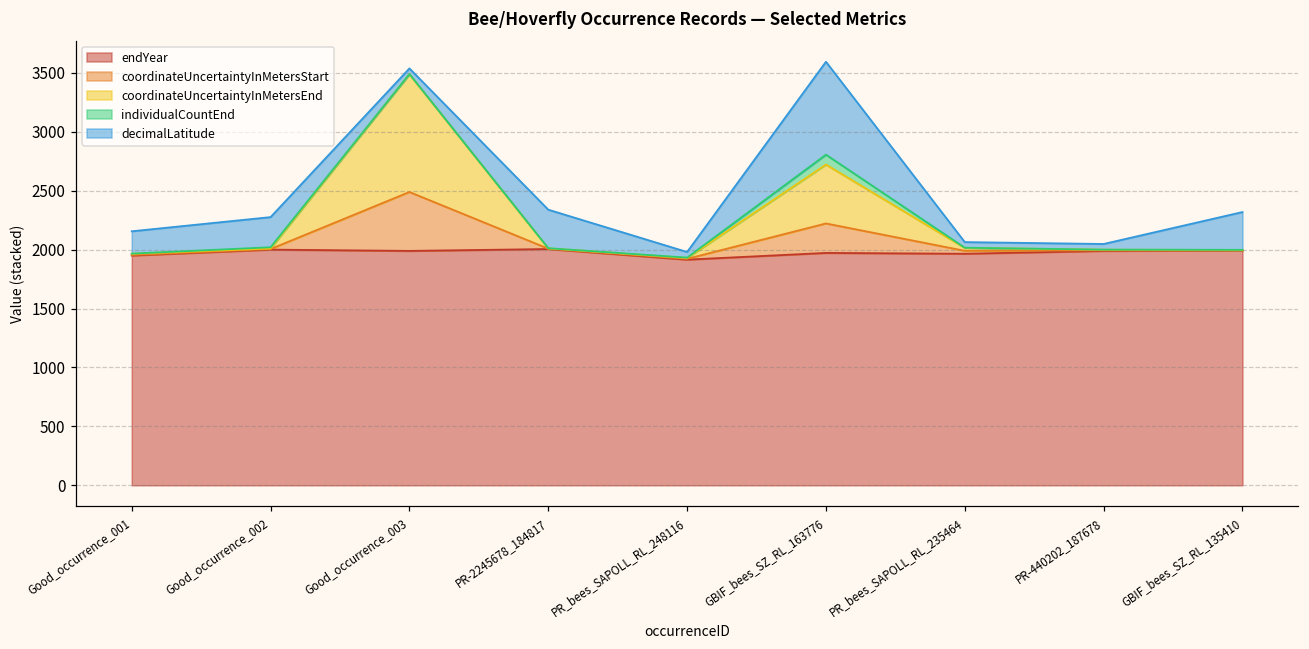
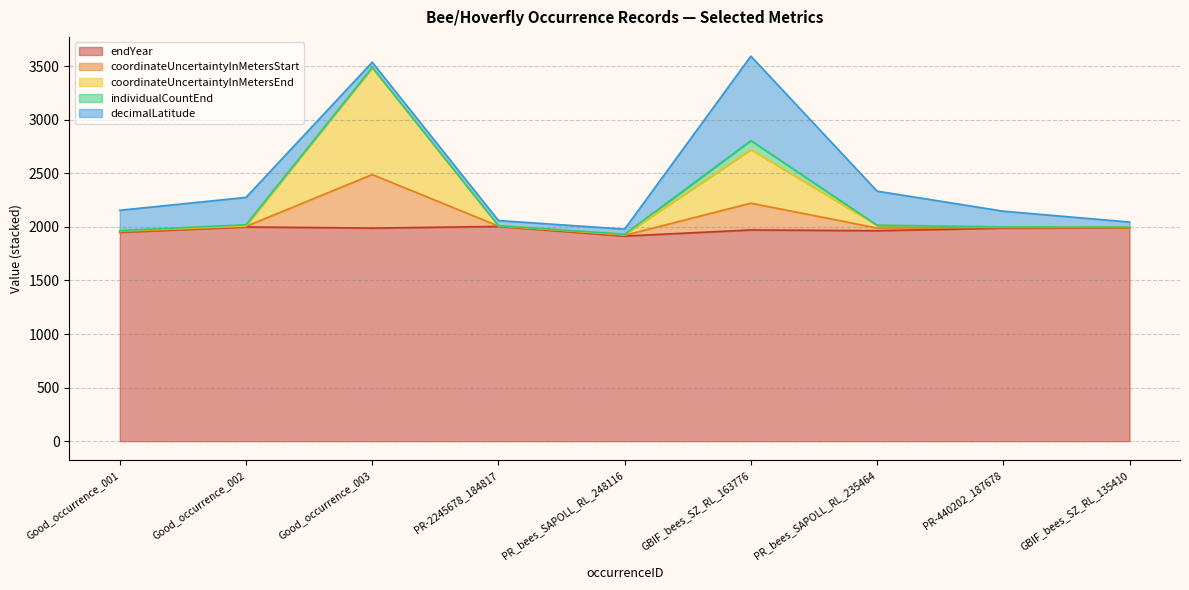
  {
    "individualCountEnd": {
      "GBIF_bees_SZ_RL_163776": 80
    },
    "decimalLatitude": {
      "Good_occurrence_001": 190,
      "Good_occurrence_002": 260,
      "Good_occurrence_003": 50,
-     "PR-2245678_184817": 330,
+     "PR-2245678_184817": 50,
      "PR_bees_SAPOLL_RL_248116": 50,
      "GBIF_bees_SZ_RL_163776": 790,
-     "PR_bees_SAPOLL_RL_235464": 50,
-     "PR-440202_187678": 50,
-     "GBIF_bees_SZ_RL_135410": 320
+     "PR_bees_SAPOLL_RL_235464": 320,
+     "PR-440202_187678": 150,
+     "GBIF_bees_SZ_RL_135410": 50
    }
  }
